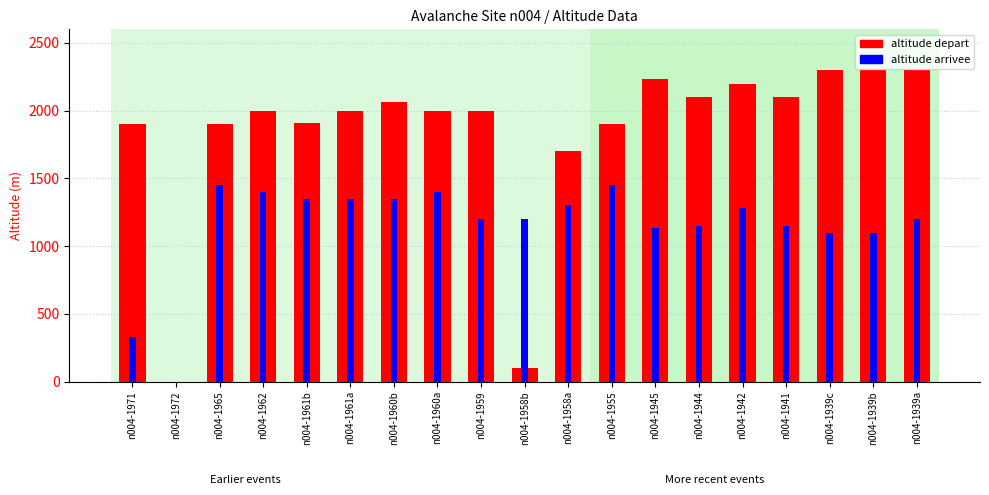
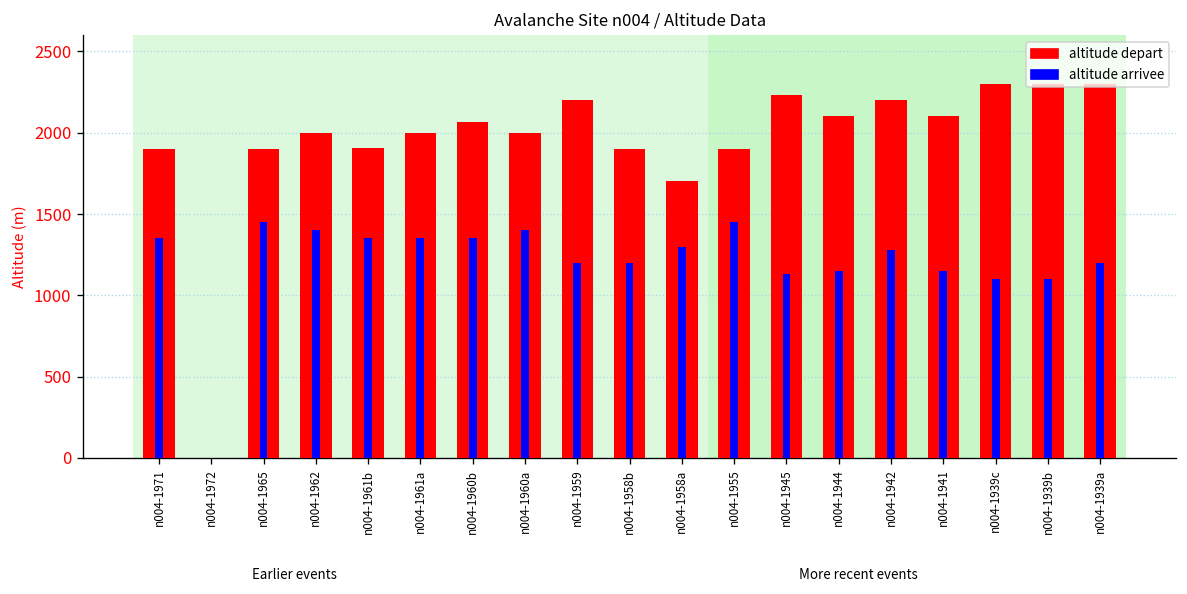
  {
    "altitude depart": {
      "n004-1971": 1900,
      "n004-1972": 0,
      "n004-1965": 1900,
      "n004-1962": 2000,
      "n004-1961b": 1910,
      "n004-1961a": 2000,
      "n004-1960b": 2070,
      "n004-1960a": 2000,
-     "n004-1959": 2000,
-     "n004-1958b": 100,
+     "n004-1959": 2200,
+     "n004-1958b": 1900,
      "n004-1958a": 1700,
      "n004-1955": 1900,
      "n004-1945": 2230,
      "n004-1944": 2100,
      "n004-1942": 2200,
      "n004-1941": 2100,
      "n004-1939c": 2300,
      "n004-1939b": 2300,
      "n004-1939a": 2300
    },
    "altitude arrivee": {
-     "n004-1971": 330,
+     "n004-1971": 1350,
      "n004-1972": 0
    }
  }
